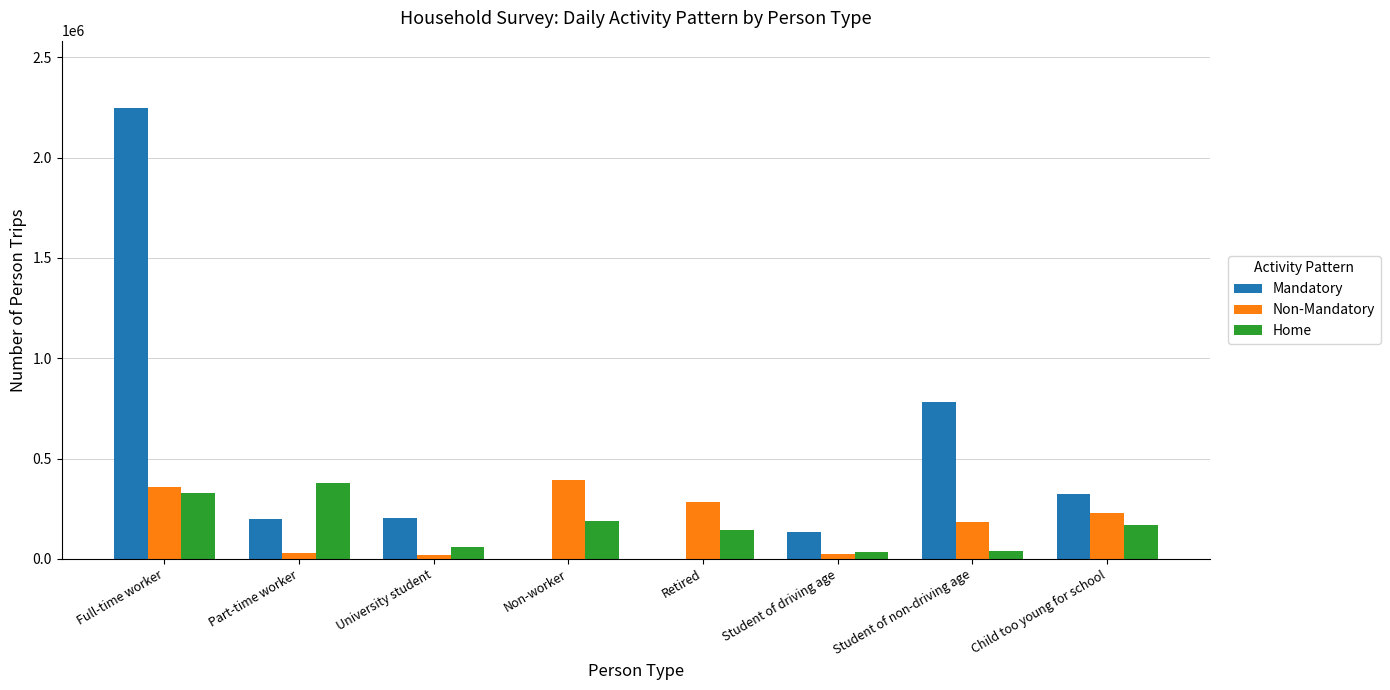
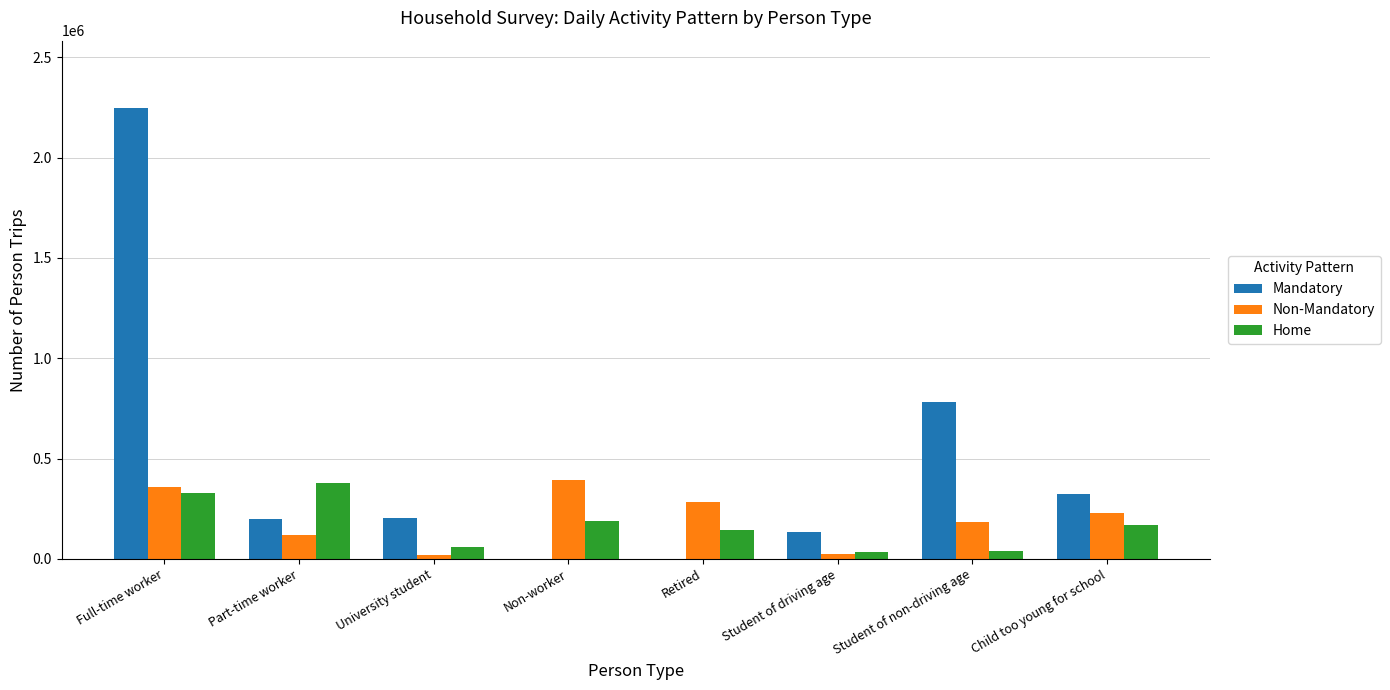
  {
    "Mandatory": {
      "Full-time worker": 2250000,
      "Part-time worker": 200000,
      "University student": 200000,
      "Non-worker": 0,
      "Retired": 0,
      "Student of driving age": 130000,
      "Student of non-driving age": 780000,
      "Child too young for school": 330000
    },
    "Non-Mandatory": {
      "Full-time worker": 360000,
-     "Part-time worker": 30000,
+     "Part-time worker": 120000,
      "University student": 20000,
      "Non-worker": 390000,
      "Retired": 280000,
      "Student of driving age": 20000,
      "Student of non-driving age": 180000,
      "Child too young for school": 230000
    },
    "Home": {
      "Full-time worker": 330000,
      "Part-time worker": 380000,
      "University student": 60000,
      "Non-worker": 190000,
      "Retired": 140000,
      "Student of driving age": 30000,
      "Student of non-driving age": 40000,
      "Child too young for school": 170000
    }
  }
